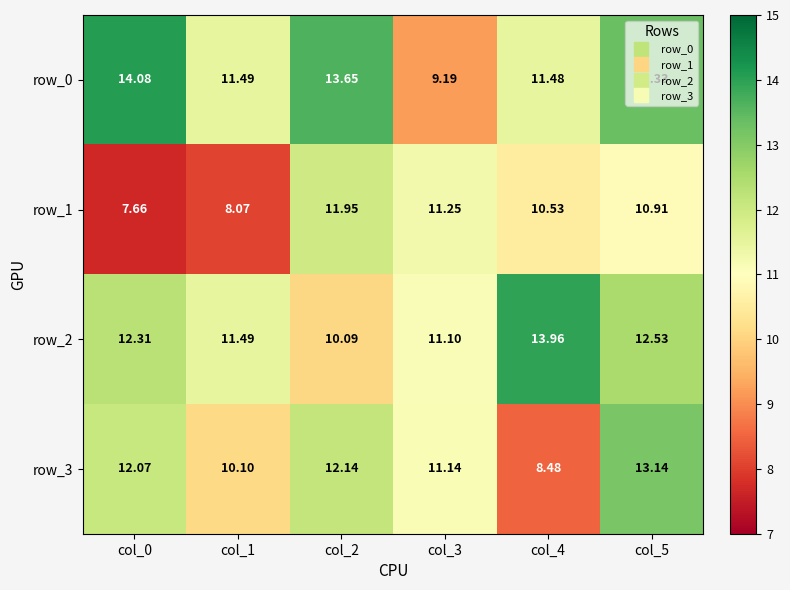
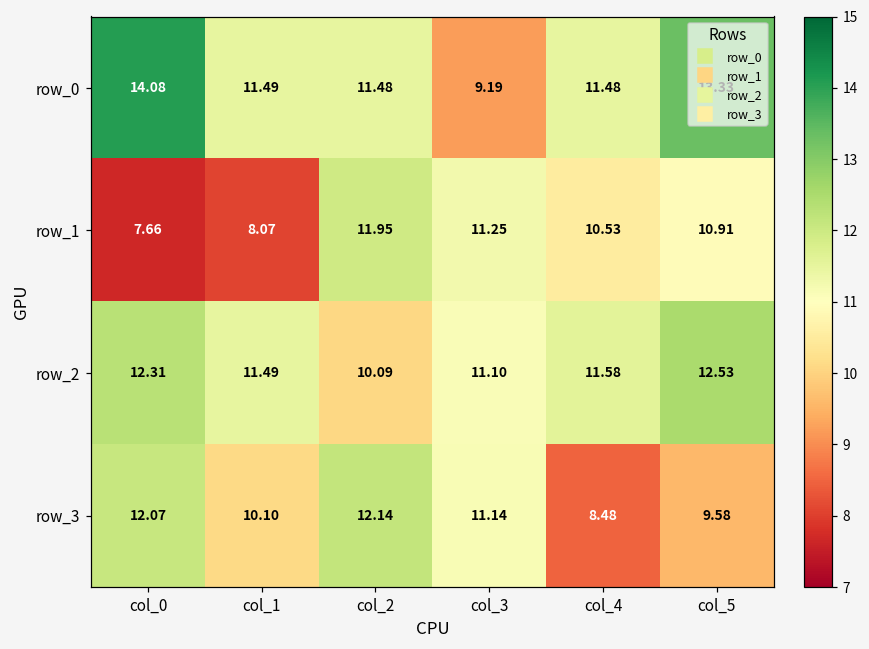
  {
    "row_0": {
      "col_0": 14.08,
      "col_1": 11.49,
-     "col_2": 13.65,
+     "col_2": 11.48,
      "col_3": 9.19,
      "col_4": 11.48
    },
    "row_1": {
      "col_0": 7.66,
      "col_1": 8.07,
      "col_2": 11.95,
      "col_3": 11.25,
      "col_4": 10.53,
      "col_5": 10.91
    },
    "row_2": {
      "col_0": 12.31,
      "col_1": 11.49,
      "col_2": 10.09,
      "col_3": 11.10,
-     "col_4": 13.96,
+     "col_4": 11.58,
      "col_5": 12.53
    },
    "row_3": {
      "col_0": 12.07,
      "col_1": 10.10,
      "col_2": 12.14,
      "col_3": 11.14,
      "col_4": 8.48,
-     "col_5": 13.14
+     "col_5": 9.58
    }
  }
